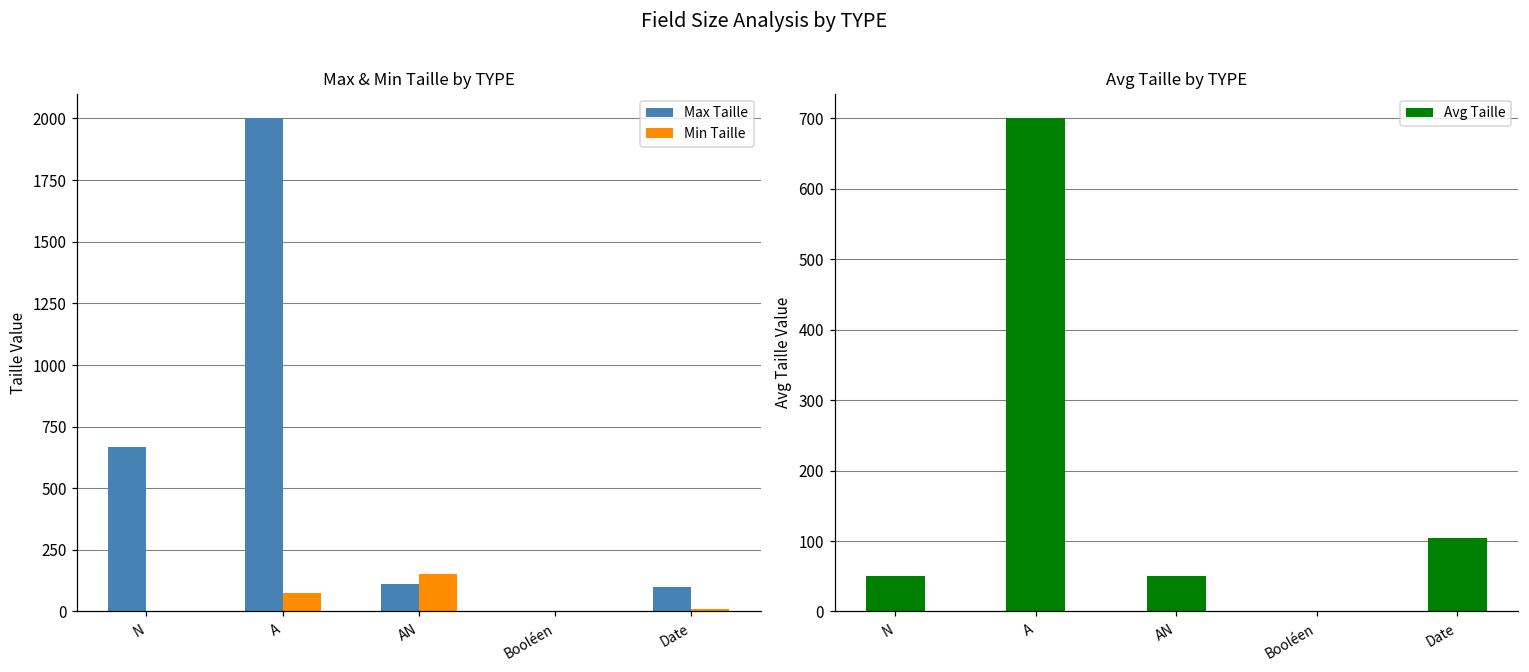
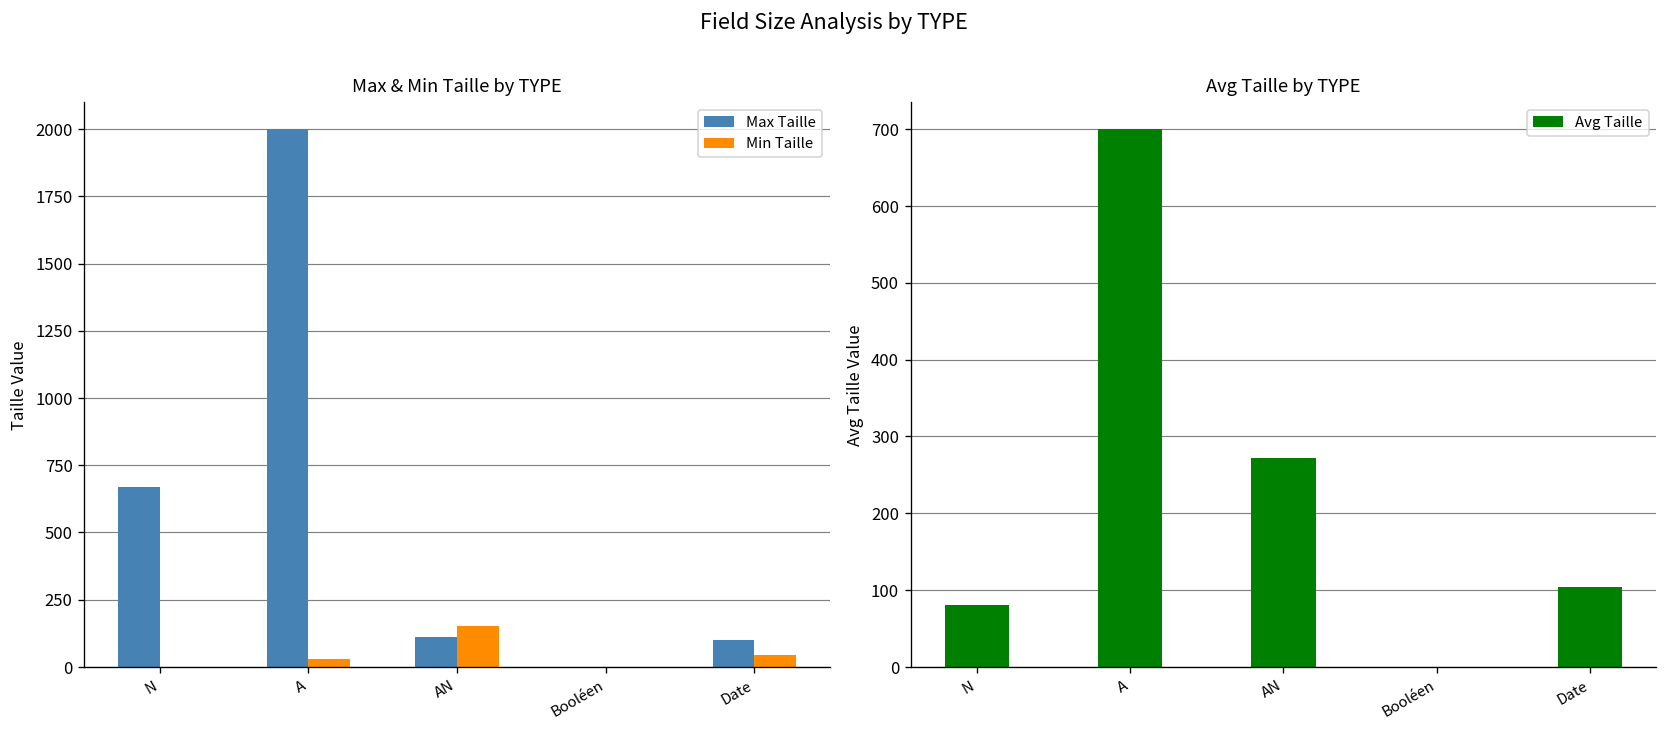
  {
    "Max & Min Taille by TYPE": {
      "Max Taille": {
        "N": 670,
        "A": 2000,
        "AN": 110,
        "Booléen": 0,
        "Date": 100
      },
      "Min Taille": {
        "N": 0,
-       "A": 70,
+       "A": 30,
        "AN": 150,
        "Booléen": 0,
-       "Date": 10
+       "Date": 40
      }
    },
    "Avg Taille by TYPE": {
-     "N": 50,
+     "N": 80,
      "A": 700,
-     "AN": 50,
+     "AN": 270,
      "Booléen": 0,
      "Date": 100
    }
  }
